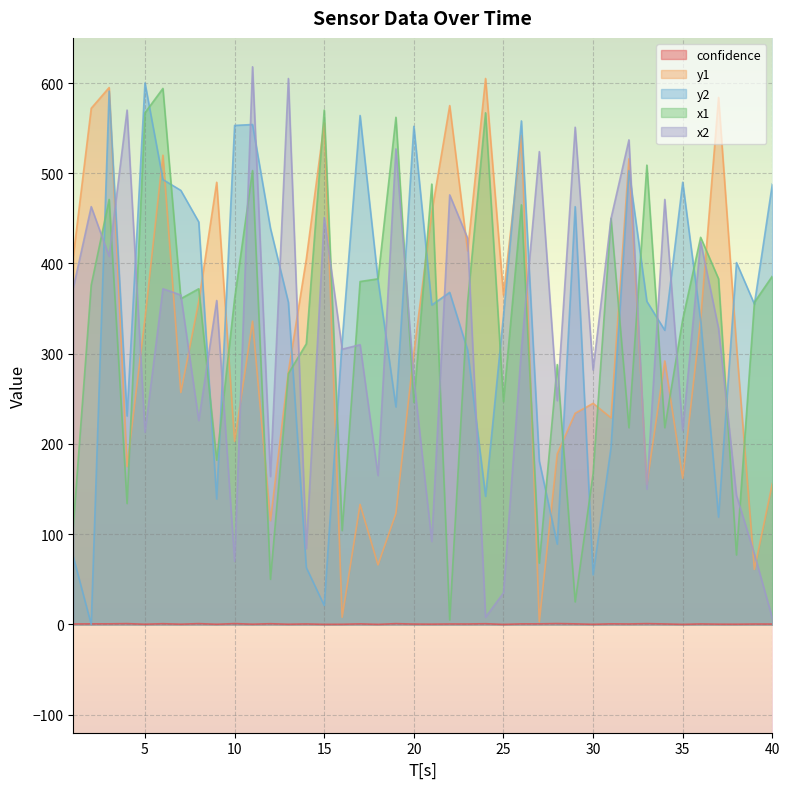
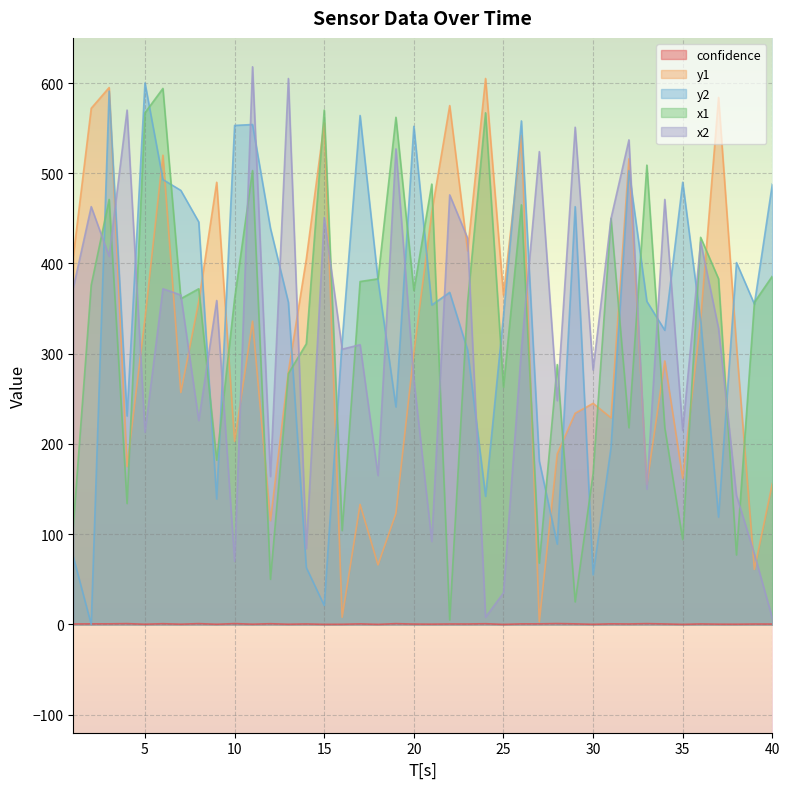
  {
    "x1": {
      "5": 570,
      "10": 360,
      "15": 570,
-     "20": 250,
-     "25": 250,
+     "20": 370,
+     "25": 260,
      "30": 170,
-     "35": 340,
+     "35": 90,
      "40": 390
    }
  }
